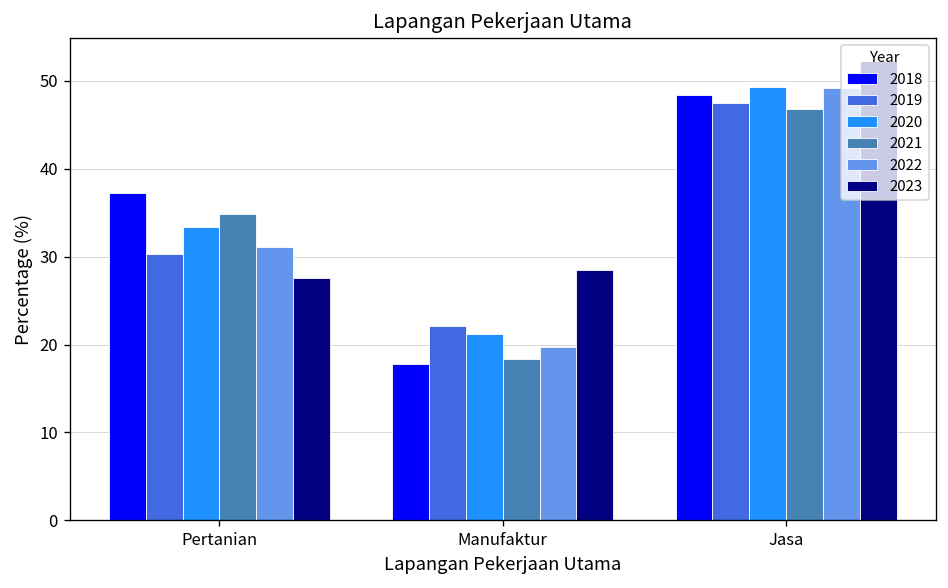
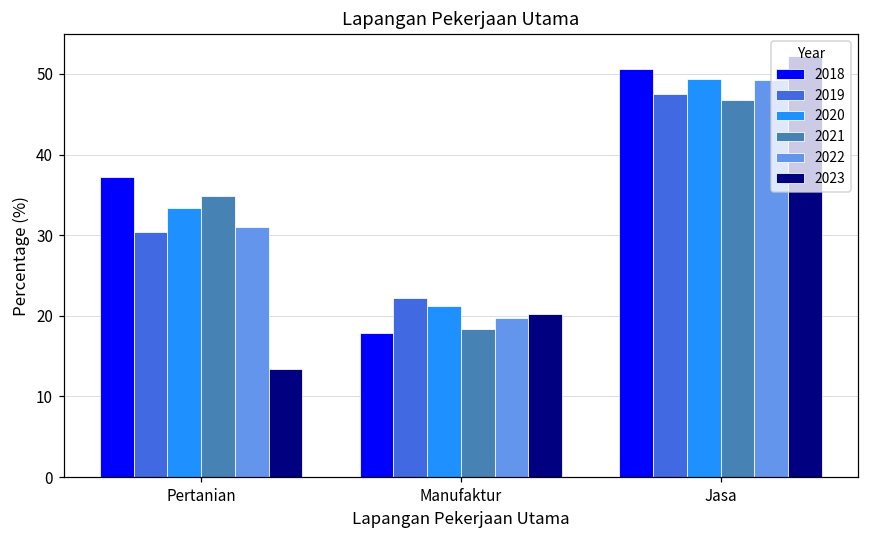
  {
    "2018": {
      "Pertanian": 37,
      "Manufaktur": 18,
-     "Jasa": 48
+     "Jasa": 51
    },
    "2020": {
      "Pertanian": 33,
      "Manufaktur": 21,
      "Jasa": 49
    },
    "2023": {
-     "Pertanian": 28,
-     "Manufaktur": 29
+     "Pertanian": 13,
+     "Manufaktur": 20
    }
  }
